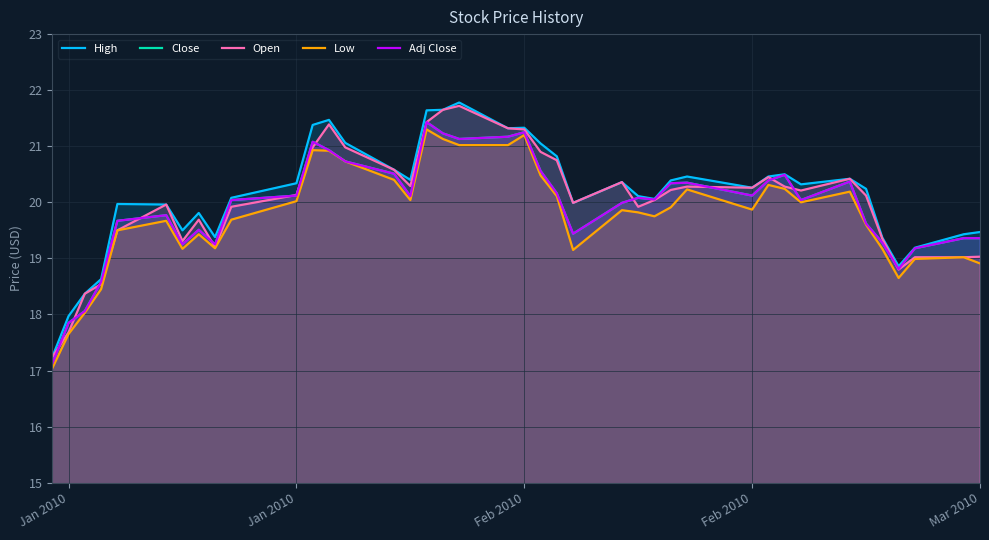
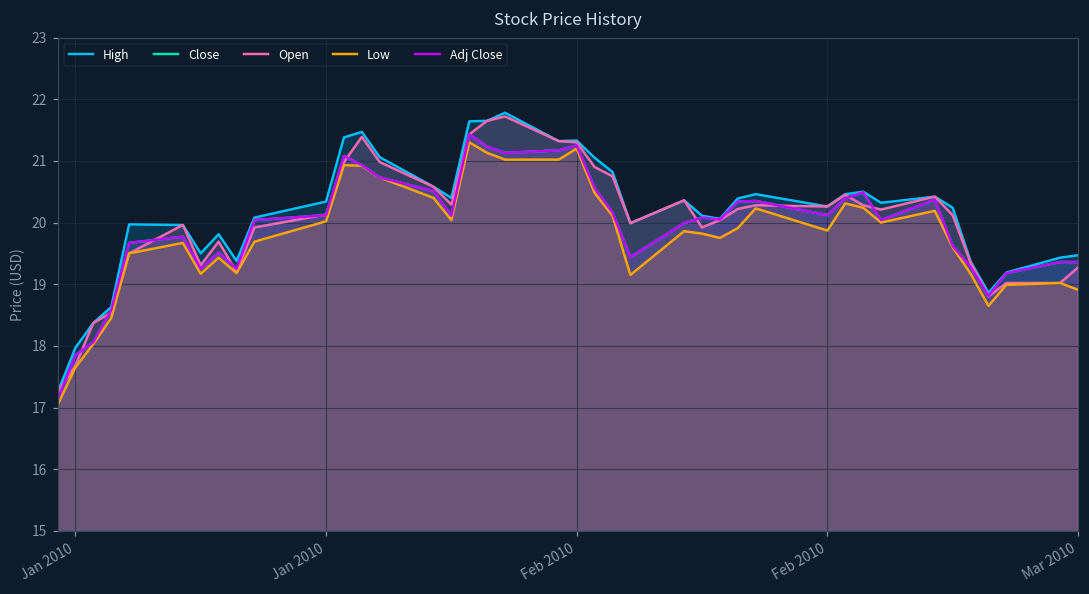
  {
    "High": {
      "Mar 2010": 19.5
    },
    "Adj Close": {
      "Mar 2010": 19.4
    },
    "Open": {
-     "Mar 2010": 19.0
+     "Mar 2010": 19.3
    },
    "Low": {
      "Mar 2010": 18.9
    }
  }
